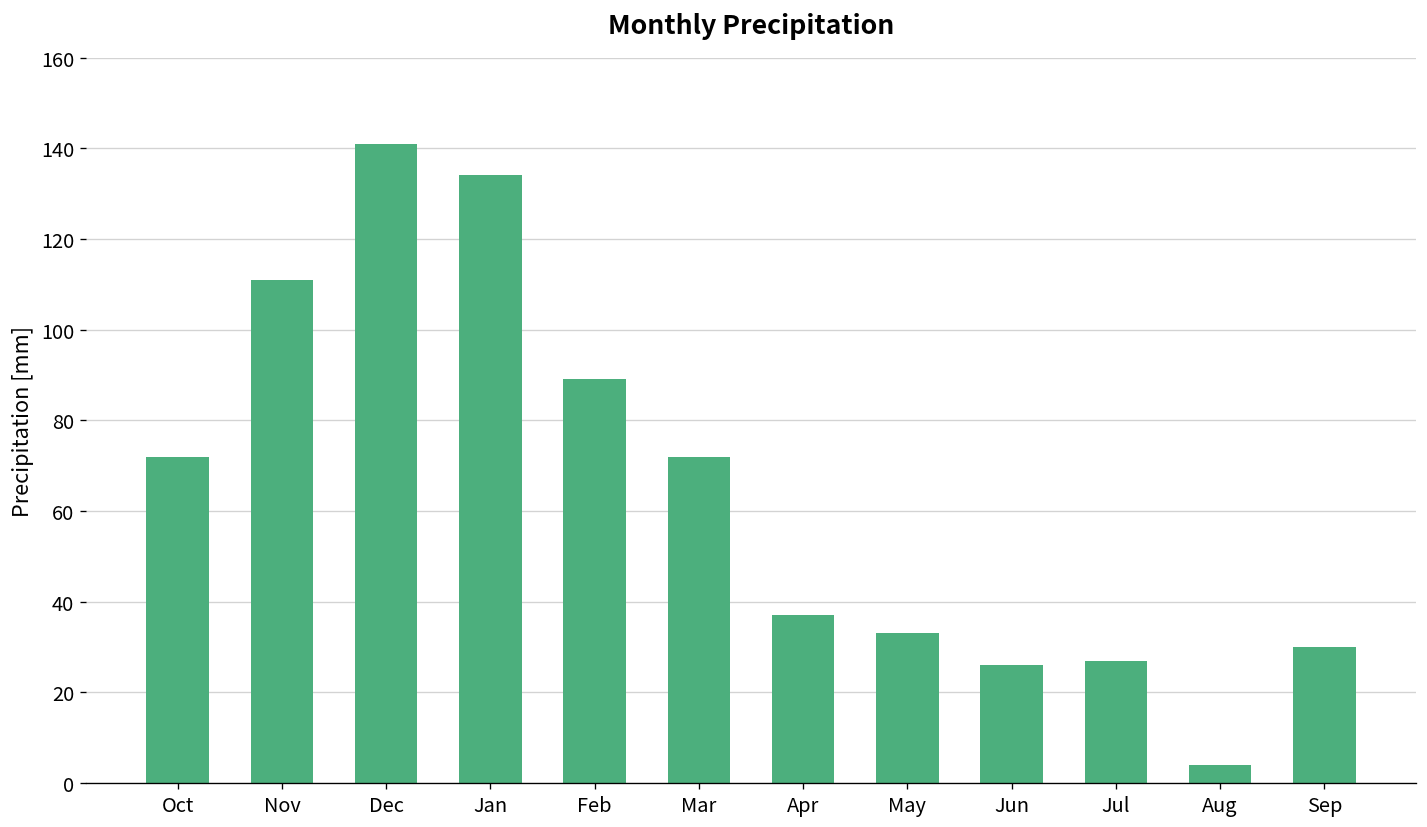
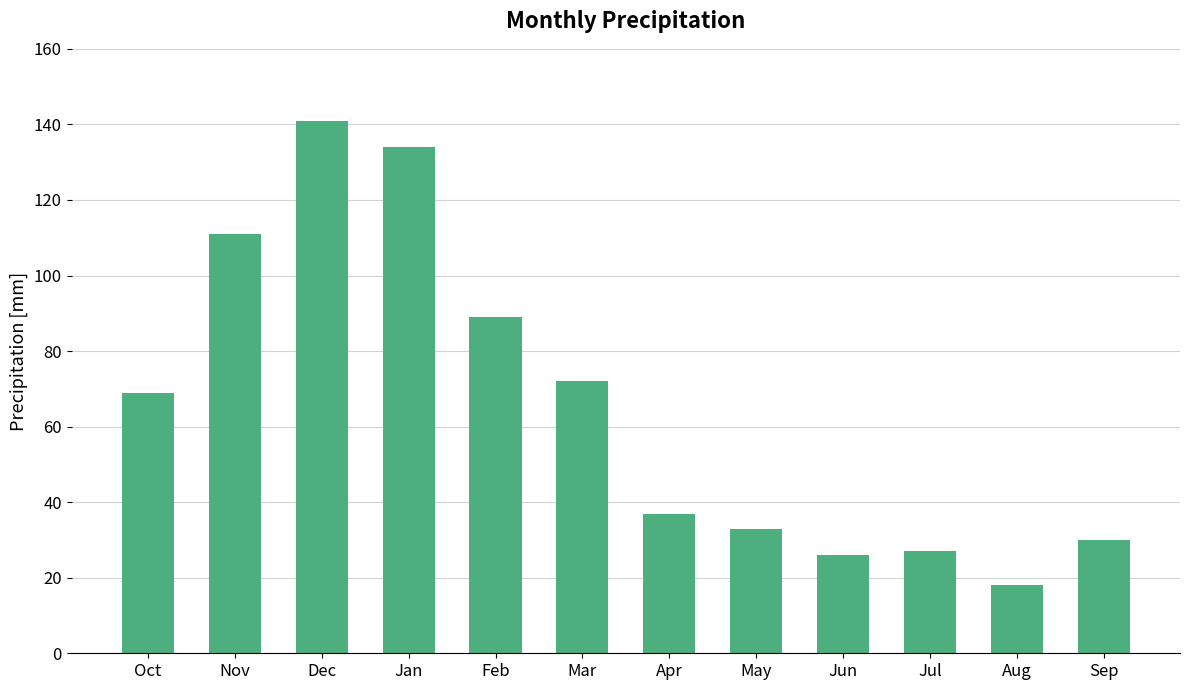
  {
-   "Oct": 72,
+   "Oct": 69,
    "Nov": 111,
    "Dec": 141,
    "Jan": 134,
    "Feb": 89,
    "Mar": 72,
    "Apr": 37,
    "May": 33,
    "Jun": 26,
    "Jul": 27,
-   "Aug": 4,
+   "Aug": 18,
    "Sep": 30
  }
